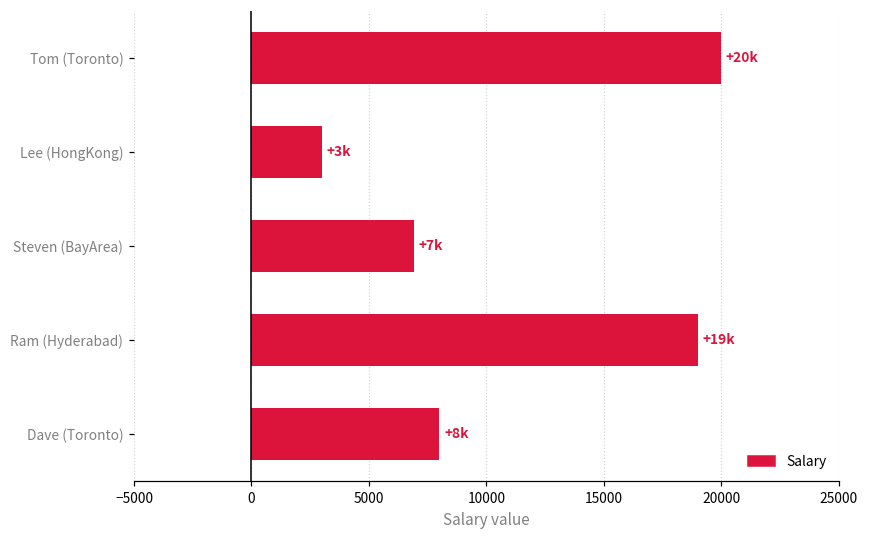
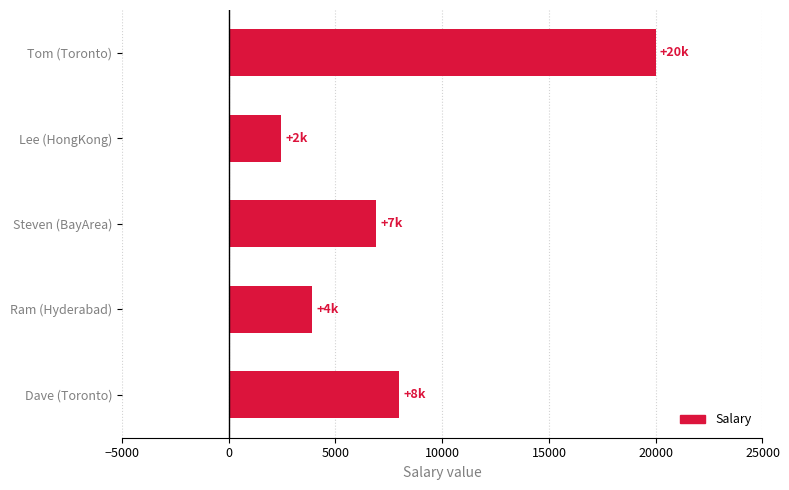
  {
    "Tom (Toronto)": "+20k",
-   "Lee (HongKong)": "+3k",
+   "Lee (HongKong)": "+2k",
    "Steven (BayArea)": "+7k",
-   "Ram (Hyderabad)": "+19k",
+   "Ram (Hyderabad)": "+4k",
    "Dave (Toronto)": "+8k"
  }
